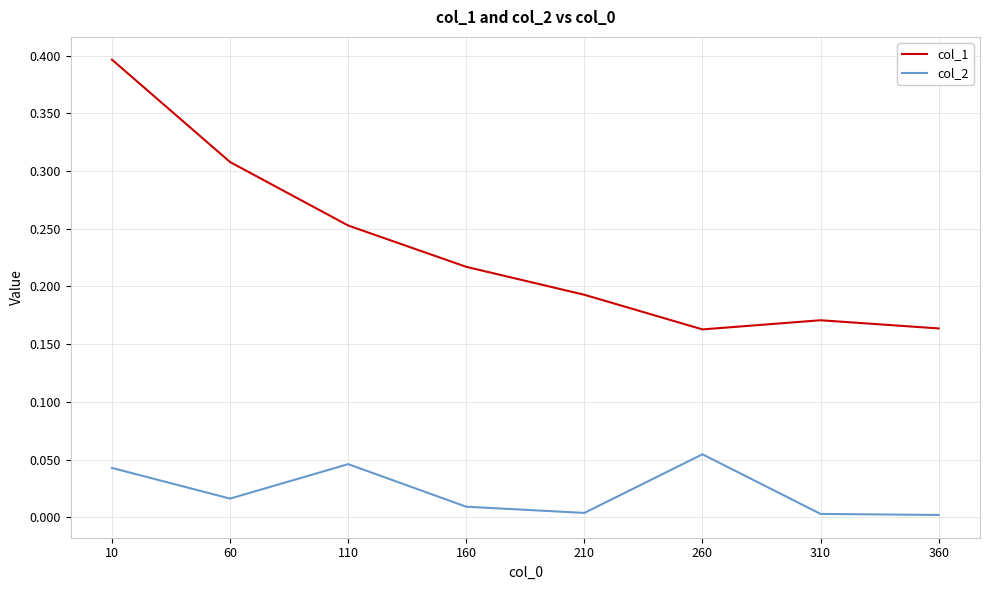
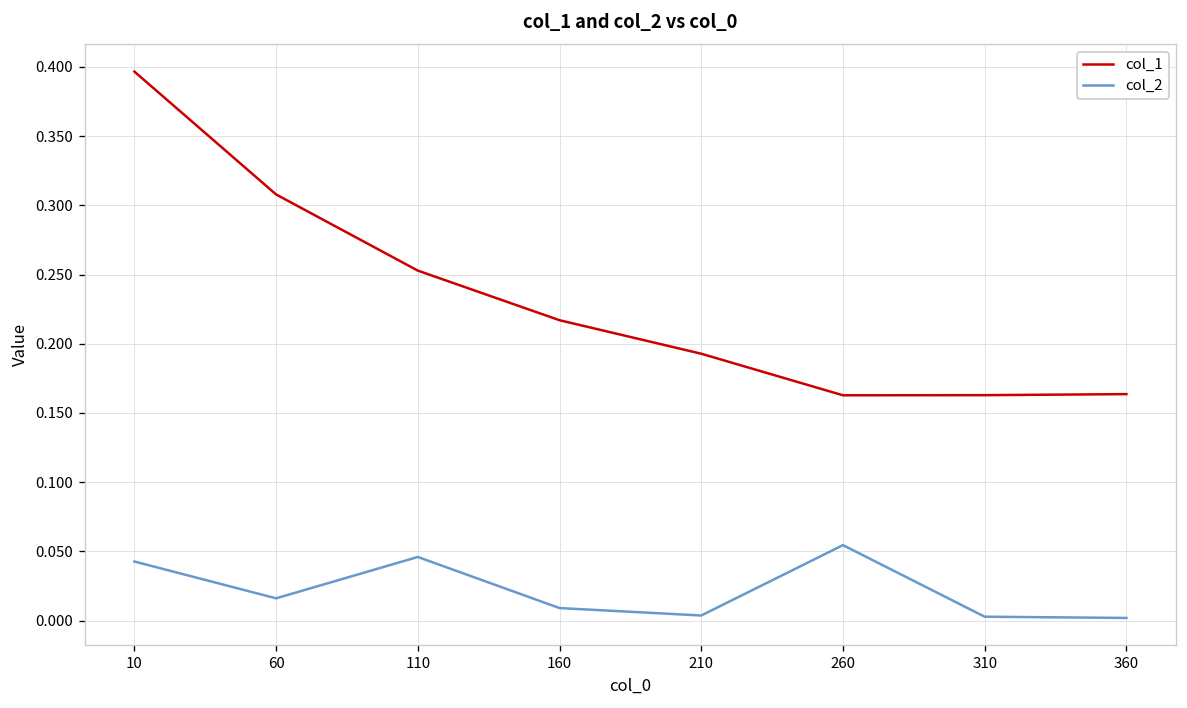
  {
    "col_1": {
      "10": 0.397,
      "60": 0.308,
      "110": 0.253,
      "160": 0.217,
      "210": 0.193,
      "260": 0.163,
-     "310": 0.171,
+     "310": 0.163,
      "360": 0.164
    },
    "col_2": {
      "10": 0.043,
      "60": 0.016,
      "110": 0.046,
      "160": 0.009,
      "210": 0.004,
      "260": 0.055,
      "310": 0.003,
      "360": 0.002
    }
  }
